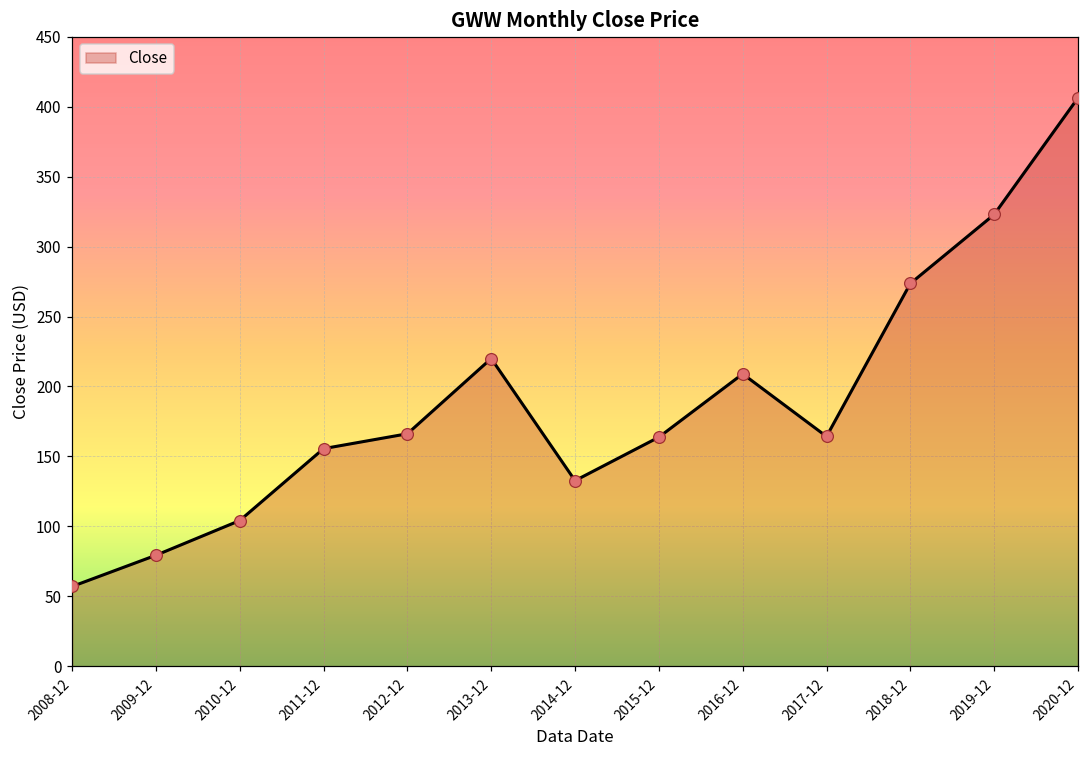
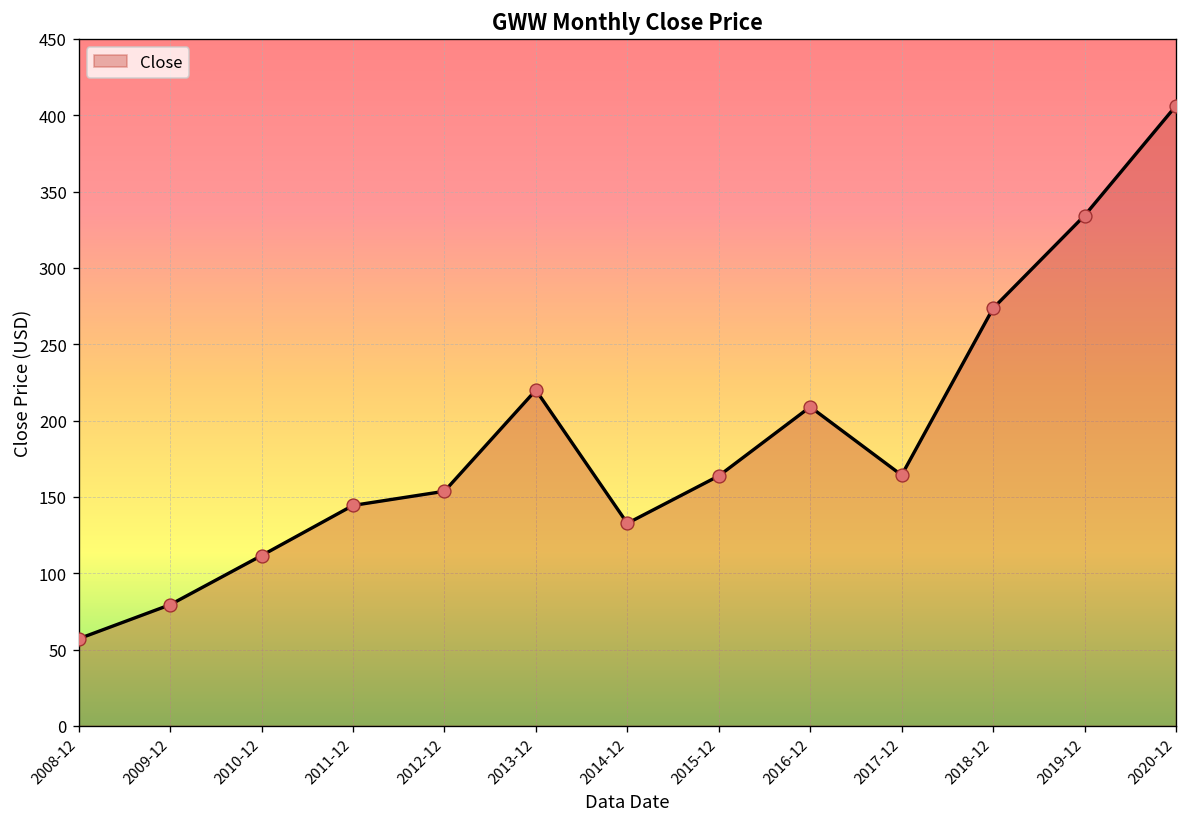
  {
    "2008-12": 57,
    "2009-12": 79,
-   "2010-12": 104,
-   "2011-12": 156,
-   "2012-12": 166,
+   "2010-12": 112,
+   "2011-12": 144,
+   "2012-12": 154,
    "2013-12": 220,
    "2014-12": 133,
    "2015-12": 164,
    "2016-12": 209,
    "2017-12": 164,
    "2018-12": 274,
-   "2019-12": 323,
+   "2019-12": 334,
    "2020-12": 406
  }
